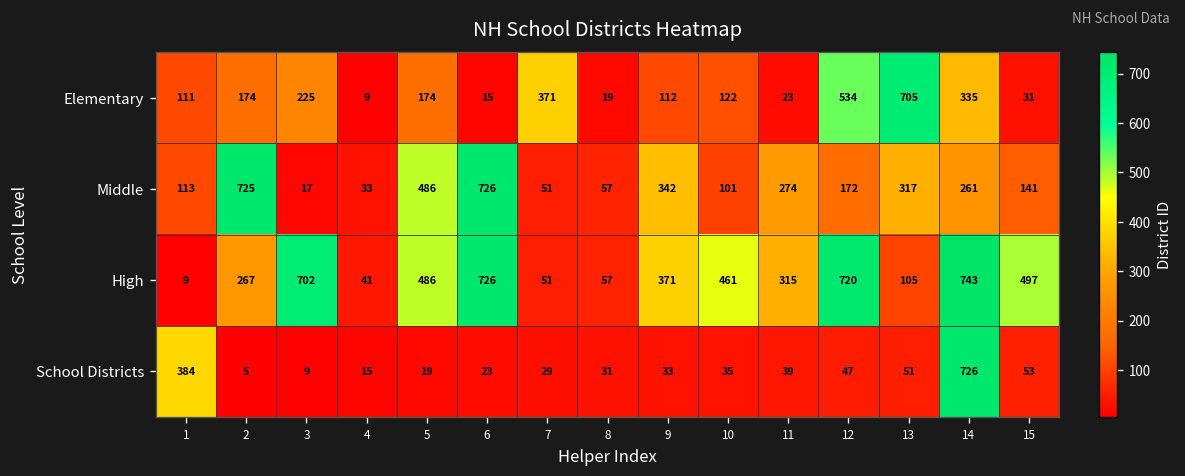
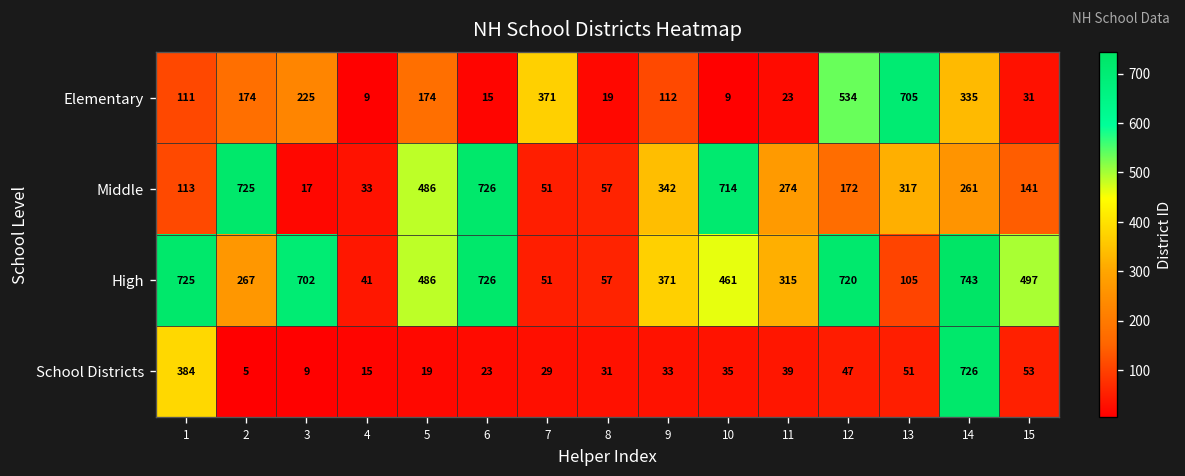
  {
    "Elementary": {
      "1": 111,
      "2": 174,
      "3": 225,
      "4": 9,
      "5": 174,
      "6": 15,
      "7": 371,
      "8": 19,
      "9": 112,
-     "10": 122,
+     "10": 9,
      "11": 23,
      "12": 534,
      "13": 705,
      "14": 335,
      "15": 31
    },
    "Middle": {
      "1": 113,
      "2": 725,
      "3": 17,
      "4": 33,
      "5": 486,
      "6": 726,
      "7": 51,
      "8": 57,
      "9": 342,
-     "10": 101,
+     "10": 714,
      "11": 274,
      "12": 172,
      "13": 317,
      "14": 261,
      "15": 141
    },
    "High": {
-     "1": 9,
+     "1": 725,
      "2": 267,
      "3": 702,
      "4": 41,
      "5": 486,
      "6": 726,
      "7": 51,
      "8": 57,
      "9": 371,
      "10": 461,
      "11": 315,
      "12": 720,
      "13": 105,
      "14": 743,
      "15": 497
    },
    "School Districts": {
      "1": 384,
      "2": 5,
      "3": 9,
      "4": 15,
      "5": 19,
      "6": 23,
      "7": 29,
      "8": 31,
      "9": 33,
      "10": 35,
      "11": 39,
      "12": 47,
      "13": 51,
      "14": 726,
      "15": 53
    }
  }
